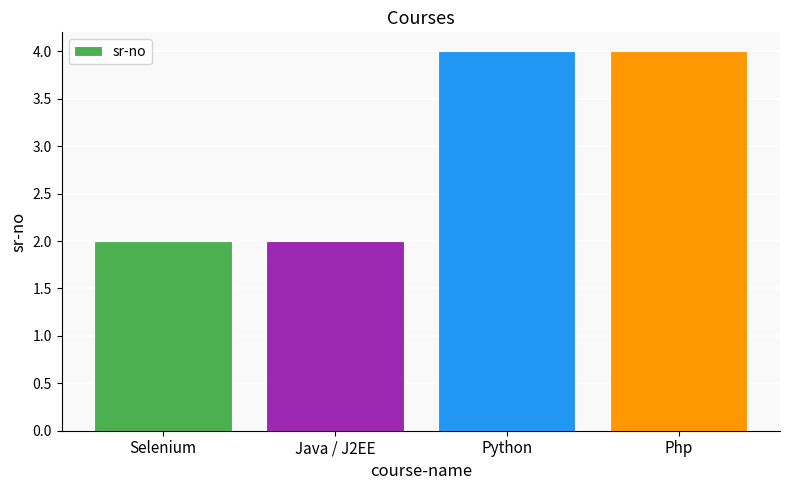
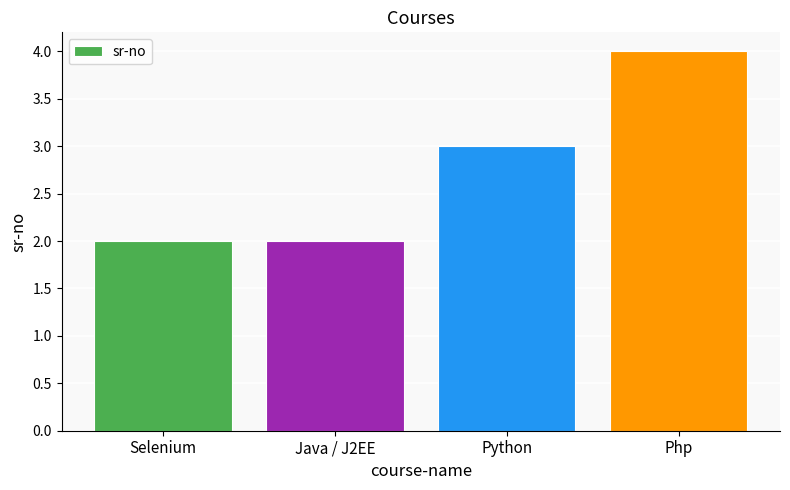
  {
    "Selenium": 2,
    "Java / J2EE": 2,
-   "Python": 4,
+   "Python": 3,
    "Php": 4
  }
